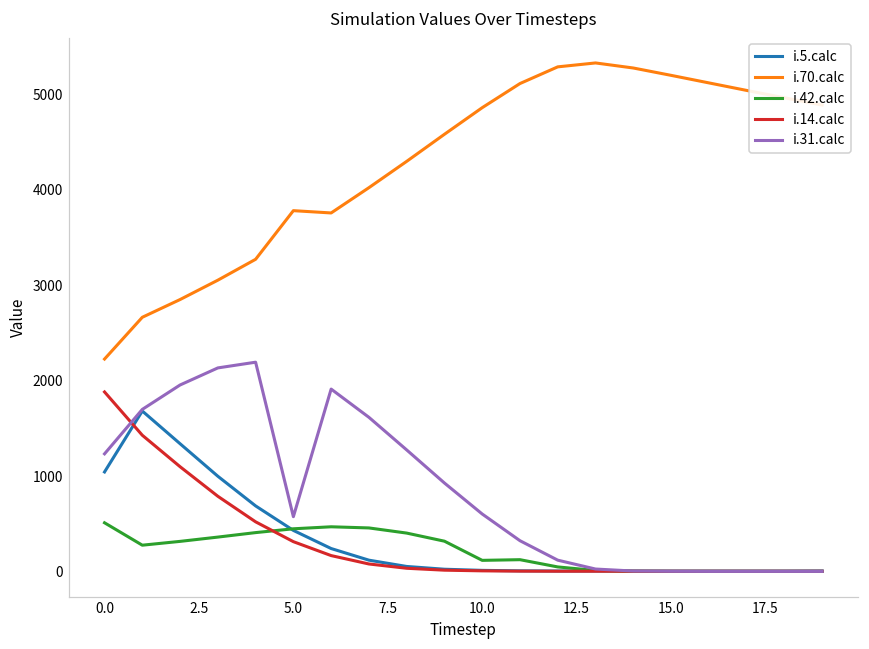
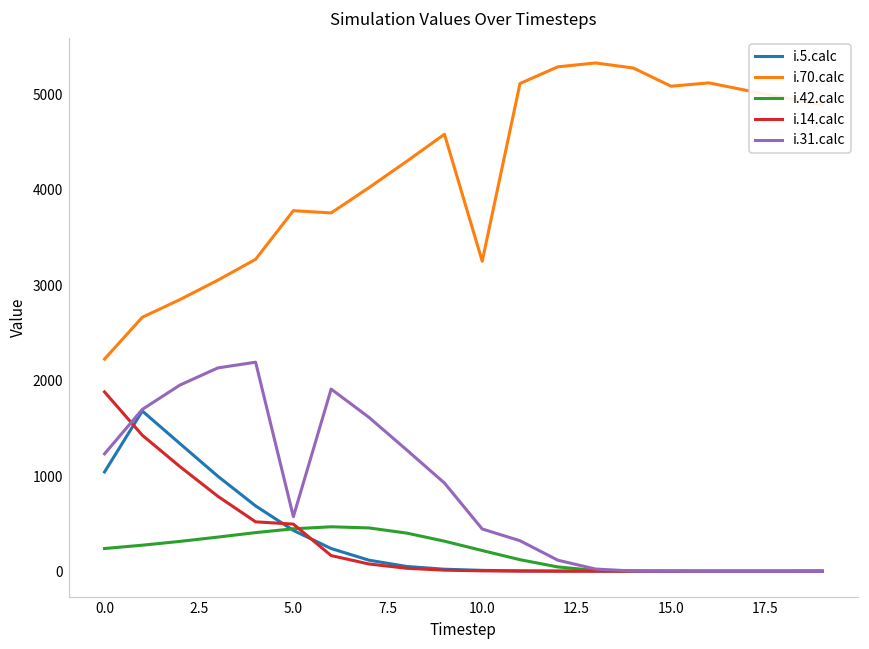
  {
    "i.5.calc": {
      "0.0": 1000
    },
    "i.70.calc": {
      "0.0": 2200,
      "5.0": 3800,
-     "10.0": 4900,
-     "15.0": 5200
+     "10.0": 3300,
+     "15.0": 5100
    },
    "i.42.calc": {
-     "0.0": 500,
-     "10.0": 100
+     "0.0": 200,
+     "10.0": 200
    },
    "i.14.calc": {
      "0.0": 1900,
-     "5.0": 300
+     "5.0": 500
    },
    "i.31.calc": {
      "0.0": 1200,
      "5.0": 600,
-     "10.0": 600
+     "10.0": 400
    }
  }
